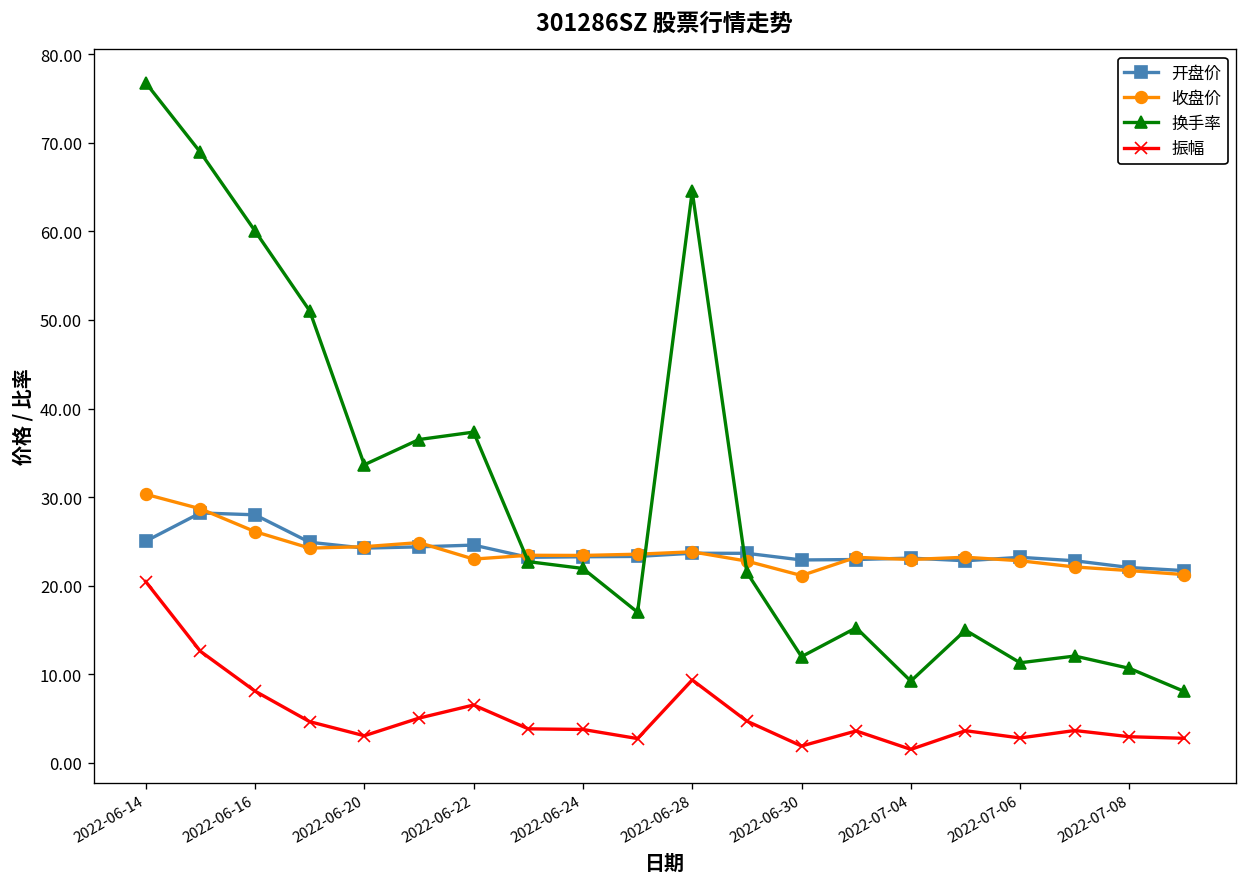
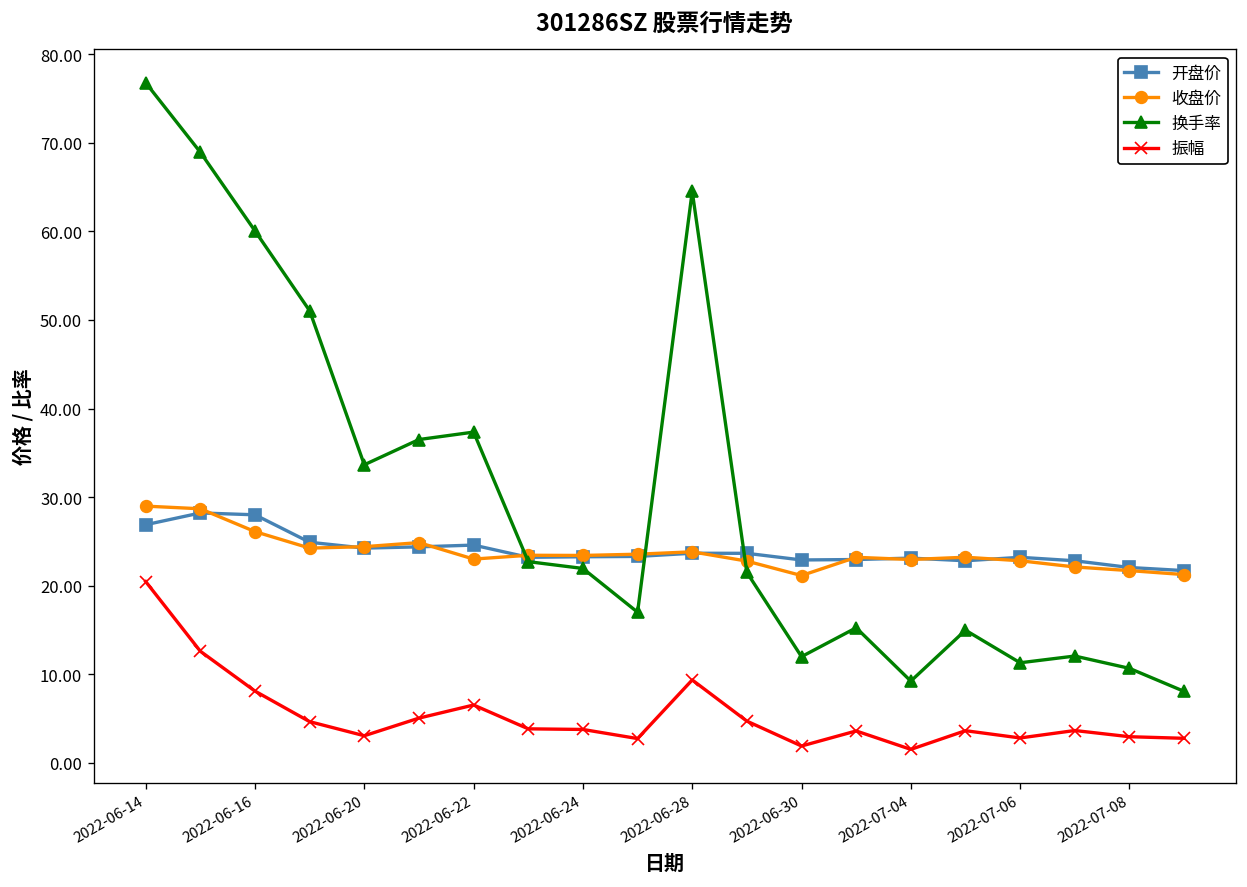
  {
    "开盘价": {
-     "2022-06-14": 25,
+     "2022-06-14": 27,
      "2022-06-16": 28,
      "2022-06-22": 25,
      "2022-06-30": 23,
      "2022-07-06": 23,
      "2022-07-08": 22
    },
    "收盘价": {
-     "2022-06-14": 30,
+     "2022-06-14": 29,
      "2022-06-16": 26,
      "2022-06-22": 23,
      "2022-06-30": 21,
      "2022-07-06": 23,
      "2022-07-08": 22
    },
    "换手率": {
      "2022-06-14": 77,
      "2022-06-16": 60,
      "2022-06-20": 34,
      "2022-06-22": 37,
      "2022-06-24": 22,
      "2022-06-28": 65,
      "2022-06-30": 12,
      "2022-07-04": 9,
      "2022-07-06": 11,
      "2022-07-08": 11
    },
    "振幅": {
      "2022-06-14": 20,
      "2022-06-16": 8,
      "2022-06-20": 3,
      "2022-06-22": 7,
      "2022-06-24": 4,
      "2022-06-28": 9,
      "2022-06-30": 2,
      "2022-07-04": 2,
      "2022-07-06": 3,
      "2022-07-08": 3
    }
  }
